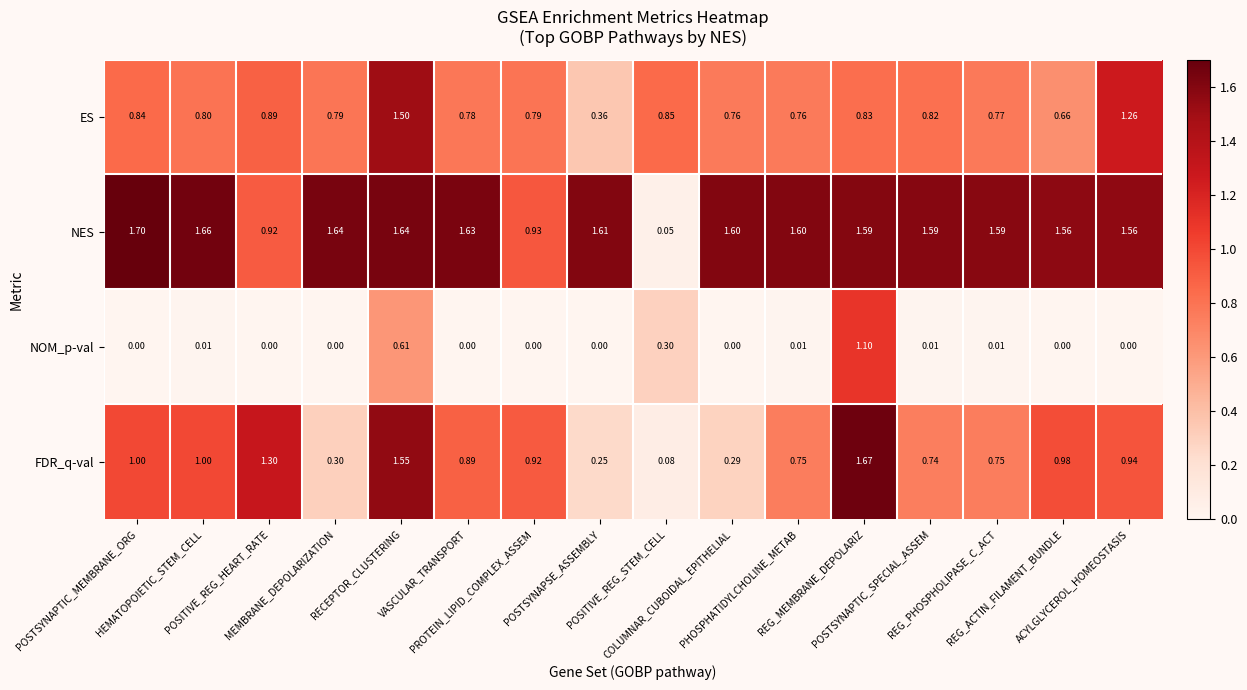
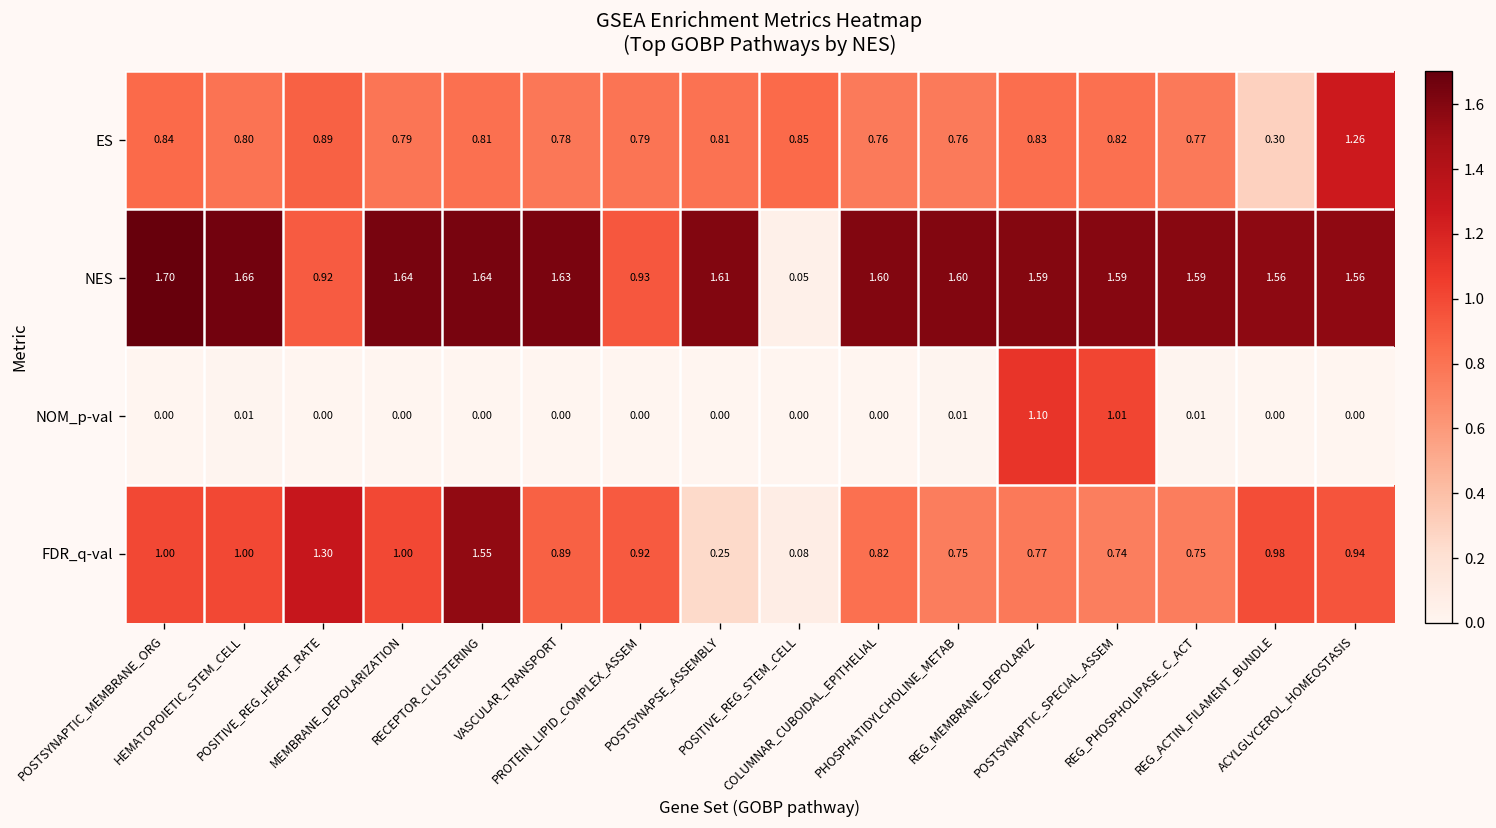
  {
    "ES": {
      "POSTSYNAPTIC_MEMBRANE_ORG": 0.84,
      "HEMATOPOIETIC_STEM_CELL": 0.80,
      "POSITIVE_REG_HEART_RATE": 0.89,
      "MEMBRANE_DEPOLARIZATION": 0.79,
-     "RECEPTOR_CLUSTERING": 1.50,
+     "RECEPTOR_CLUSTERING": 0.81,
      "VASCULAR_TRANSPORT": 0.78,
      "PROTEIN_LIPID_COMPLEX_ASSEM": 0.79,
-     "POSTSYNAPSE_ASSEMBLY": 0.36,
+     "POSTSYNAPSE_ASSEMBLY": 0.81,
      "POSITIVE_REG_STEM_CELL": 0.85,
      "COLUMNAR_CUBOIDAL_EPITHELIAL": 0.76,
      "PHOSPHATIDYLCHOLINE_METAB": 0.76,
      "REG_MEMBRANE_DEPOLARIZ": 0.83,
      "POSTSYNAPTIC_SPECIAL_ASSEM": 0.82,
      "REG_PHOSPHOLIPASE_C_ACT": 0.77,
-     "REG_ACTIN_FILAMENT_BUNDLE": 0.66,
+     "REG_ACTIN_FILAMENT_BUNDLE": 0.30,
      "ACYLGLYCEROL_HOMEOSTASIS": 1.26
    },
    "NES": {
      "POSTSYNAPTIC_MEMBRANE_ORG": 1.70,
      "HEMATOPOIETIC_STEM_CELL": 1.66,
      "POSITIVE_REG_HEART_RATE": 0.92,
      "MEMBRANE_DEPOLARIZATION": 1.64,
      "RECEPTOR_CLUSTERING": 1.64,
      "VASCULAR_TRANSPORT": 1.63,
      "PROTEIN_LIPID_COMPLEX_ASSEM": 0.93,
      "POSTSYNAPSE_ASSEMBLY": 1.61,
      "POSITIVE_REG_STEM_CELL": 0.05,
      "COLUMNAR_CUBOIDAL_EPITHELIAL": 1.60,
      "PHOSPHATIDYLCHOLINE_METAB": 1.60,
      "REG_MEMBRANE_DEPOLARIZ": 1.59,
      "POSTSYNAPTIC_SPECIAL_ASSEM": 1.59,
      "REG_PHOSPHOLIPASE_C_ACT": 1.59,
      "REG_ACTIN_FILAMENT_BUNDLE": 1.56,
      "ACYLGLYCEROL_HOMEOSTASIS": 1.56
    },
    "NOM_p-val": {
      "POSTSYNAPTIC_MEMBRANE_ORG": 0.00,
      "HEMATOPOIETIC_STEM_CELL": 0.01,
      "POSITIVE_REG_HEART_RATE": 0.00,
      "MEMBRANE_DEPOLARIZATION": 0.00,
-     "RECEPTOR_CLUSTERING": 0.61,
+     "RECEPTOR_CLUSTERING": 0.00,
      "VASCULAR_TRANSPORT": 0.00,
      "PROTEIN_LIPID_COMPLEX_ASSEM": 0.00,
      "POSTSYNAPSE_ASSEMBLY": 0.00,
-     "POSITIVE_REG_STEM_CELL": 0.30,
+     "POSITIVE_REG_STEM_CELL": 0.00,
      "COLUMNAR_CUBOIDAL_EPITHELIAL": 0.00,
      "PHOSPHATIDYLCHOLINE_METAB": 0.01,
      "REG_MEMBRANE_DEPOLARIZ": 1.10,
-     "POSTSYNAPTIC_SPECIAL_ASSEM": 0.01,
+     "POSTSYNAPTIC_SPECIAL_ASSEM": 1.01,
      "REG_PHOSPHOLIPASE_C_ACT": 0.01,
      "REG_ACTIN_FILAMENT_BUNDLE": 0.00,
      "ACYLGLYCEROL_HOMEOSTASIS": 0.00
    },
    "FDR_q-val": {
      "POSTSYNAPTIC_MEMBRANE_ORG": 1.00,
      "HEMATOPOIETIC_STEM_CELL": 1.00,
      "POSITIVE_REG_HEART_RATE": 1.30,
-     "MEMBRANE_DEPOLARIZATION": 0.30,
+     "MEMBRANE_DEPOLARIZATION": 1.00,
      "RECEPTOR_CLUSTERING": 1.55,
      "VASCULAR_TRANSPORT": 0.89,
      "PROTEIN_LIPID_COMPLEX_ASSEM": 0.92,
      "POSTSYNAPSE_ASSEMBLY": 0.25,
      "POSITIVE_REG_STEM_CELL": 0.08,
-     "COLUMNAR_CUBOIDAL_EPITHELIAL": 0.29,
+     "COLUMNAR_CUBOIDAL_EPITHELIAL": 0.82,
      "PHOSPHATIDYLCHOLINE_METAB": 0.75,
-     "REG_MEMBRANE_DEPOLARIZ": 1.67,
+     "REG_MEMBRANE_DEPOLARIZ": 0.77,
      "POSTSYNAPTIC_SPECIAL_ASSEM": 0.74,
      "REG_PHOSPHOLIPASE_C_ACT": 0.75,
      "REG_ACTIN_FILAMENT_BUNDLE": 0.98,
      "ACYLGLYCEROL_HOMEOSTASIS": 0.94
    }
  }
